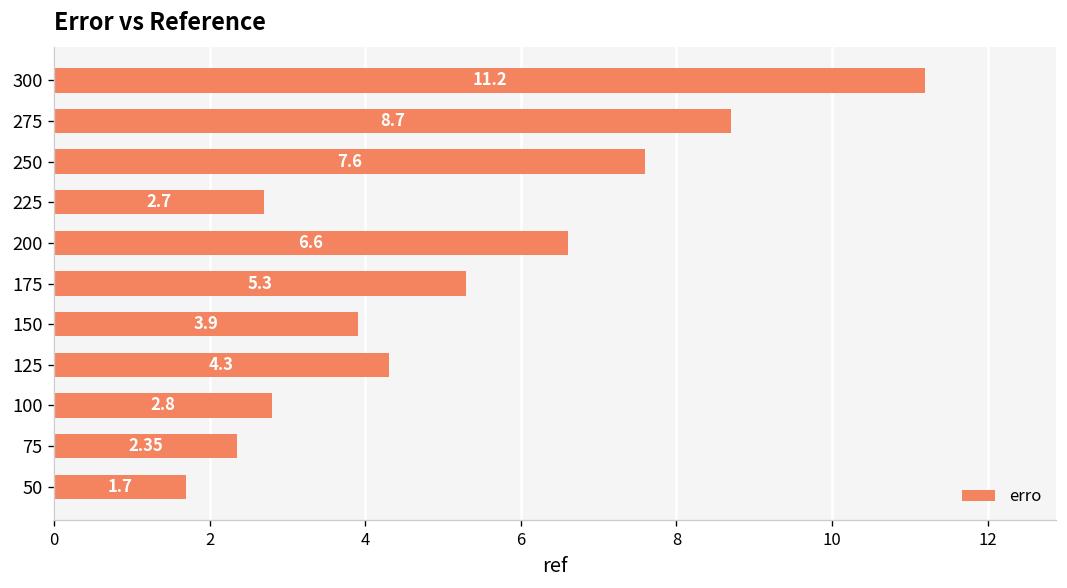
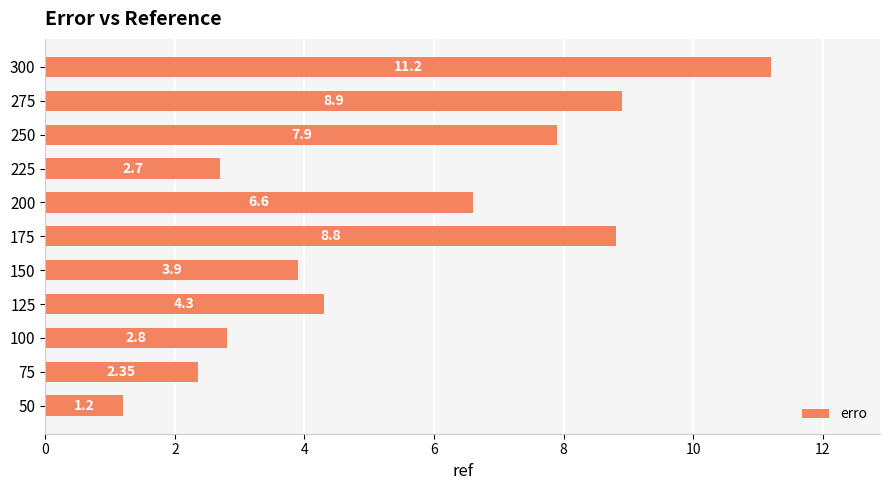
  {
    "300": 11.2,
-   "275": 8.7,
-   "250": 7.6,
+   "275": 8.9,
+   "250": 7.9,
    "225": 2.7,
    "200": 6.6,
-   "175": 5.3,
+   "175": 8.8,
    "150": 3.9,
    "125": 4.3,
    "100": 2.8,
    "75": 2.35,
-   "50": 1.7
+   "50": 1.2
  }
